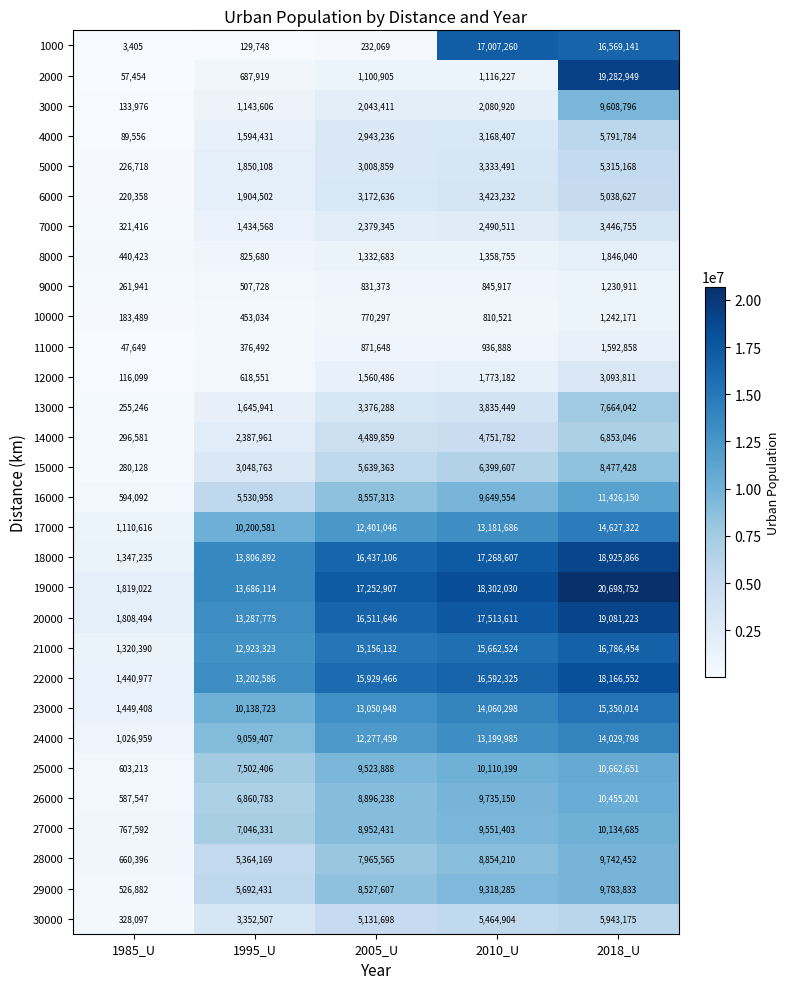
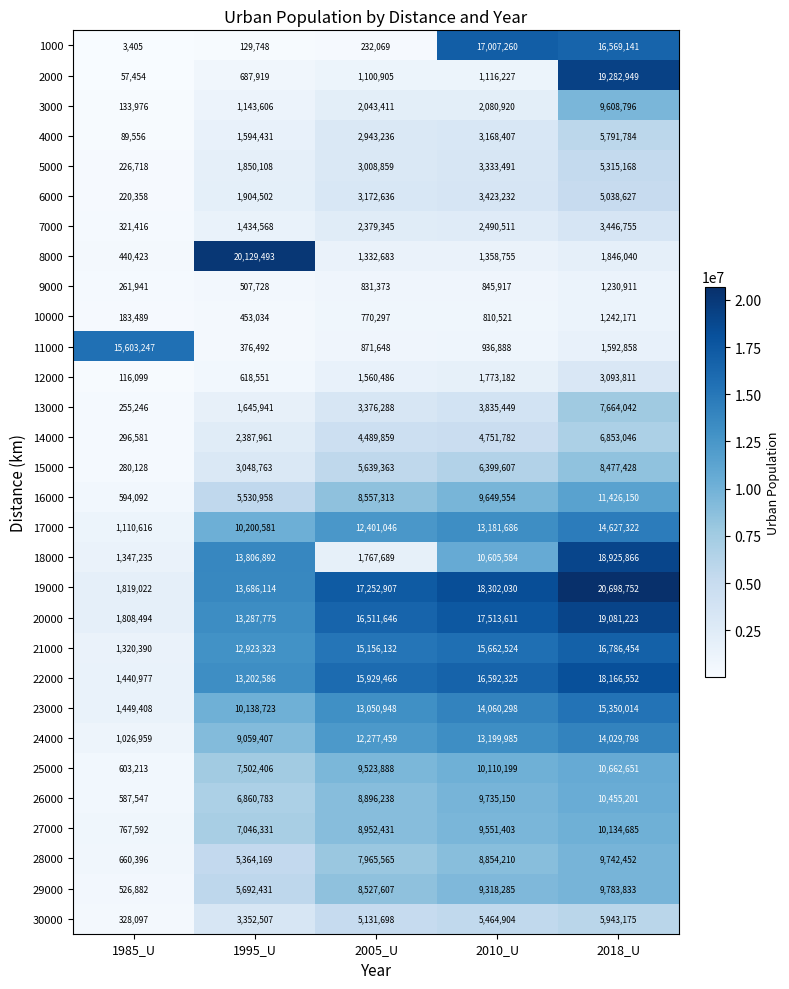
  {
    "1000": {
      "1985_U": "3,405",
      "1995_U": "129,748",
      "2005_U": "232,069",
      "2010_U": "17,007,260",
      "2018_U": "16,569,141"
    },
    "2000": {
      "1985_U": "57,454",
      "1995_U": "687,919",
      "2005_U": "1,100,905",
      "2010_U": "1,116,227",
      "2018_U": "19,282,949"
    },
    "3000": {
      "1985_U": "133,976",
      "1995_U": "1,143,606",
      "2005_U": "2,043,411",
      "2010_U": "2,080,920",
      "2018_U": "9,608,796"
    },
    "4000": {
      "1985_U": "89,556",
      "1995_U": "1,594,431",
      "2005_U": "2,943,236",
      "2010_U": "3,168,407",
      "2018_U": "5,791,784"
    },
    "5000": {
      "1985_U": "226,718",
      "1995_U": "1,850,108",
      "2005_U": "3,008,859",
      "2010_U": "3,333,491",
      "2018_U": "5,315,168"
    },
    "6000": {
      "1985_U": "220,358",
      "1995_U": "1,904,502",
      "2005_U": "3,172,636",
      "2010_U": "3,423,232",
      "2018_U": "5,038,627"
    },
    "7000": {
      "1985_U": "321,416",
      "1995_U": "1,434,568",
      "2005_U": "2,379,345",
      "2010_U": "2,490,511",
      "2018_U": "3,446,755"
    },
    "8000": {
      "1985_U": "440,423",
-     "1995_U": "825,680",
+     "1995_U": "20,129,493",
      "2005_U": "1,332,683",
      "2010_U": "1,358,755",
      "2018_U": "1,846,040"
    },
    "9000": {
      "1985_U": "261,941",
      "1995_U": "507,728",
      "2005_U": "831,373",
      "2010_U": "845,917",
      "2018_U": "1,230,911"
    },
    "10000": {
      "1985_U": "183,489",
      "1995_U": "453,034",
      "2005_U": "770,297",
      "2010_U": "810,521",
      "2018_U": "1,242,171"
    },
    "11000": {
-     "1985_U": "47,649",
+     "1985_U": "15,603,247",
      "1995_U": "376,492",
      "2005_U": "871,648",
      "2010_U": "936,888",
      "2018_U": "1,592,858"
    },
    "12000": {
      "1985_U": "116,099",
      "1995_U": "618,551",
      "2005_U": "1,560,486",
      "2010_U": "1,773,182",
      "2018_U": "3,093,811"
    },
    "13000": {
      "1985_U": "255,246",
      "1995_U": "1,645,941",
      "2005_U": "3,376,288",
      "2010_U": "3,835,449",
      "2018_U": "7,664,042"
    },
    "14000": {
      "1985_U": "296,581",
      "1995_U": "2,387,961",
      "2005_U": "4,489,859",
      "2010_U": "4,751,782",
      "2018_U": "6,853,046"
    },
    "15000": {
      "1985_U": "280,128",
      "1995_U": "3,048,763",
      "2005_U": "5,639,363",
      "2010_U": "6,399,607",
      "2018_U": "8,477,428"
    },
    "16000": {
      "1985_U": "594,092",
      "1995_U": "5,530,958",
      "2005_U": "8,557,313",
      "2010_U": "9,649,554",
      "2018_U": "11,426,150"
    },
    "17000": {
      "1985_U": "1,110,616",
      "1995_U": "10,200,581",
      "2005_U": "12,401,046",
      "2010_U": "13,181,686",
      "2018_U": "14,627,322"
    },
    "18000": {
      "1985_U": "1,347,235",
      "1995_U": "13,806,892",
-     "2005_U": "16,437,106",
-     "2010_U": "17,268,607",
+     "2005_U": "1,767,689",
+     "2010_U": "10,605,584",
      "2018_U": "18,925,866"
    },
    "19000": {
      "1985_U": "1,819,022",
      "1995_U": "13,686,114",
      "2005_U": "17,252,907",
      "2010_U": "18,302,030",
      "2018_U": "20,698,752"
    },
    "20000": {
      "1985_U": "1,808,494",
      "1995_U": "13,287,775",
      "2005_U": "16,511,646",
      "2010_U": "17,513,611",
      "2018_U": "19,081,223"
    },
    "21000": {
      "1985_U": "1,320,390",
      "1995_U": "12,923,323",
      "2005_U": "15,156,132",
      "2010_U": "15,662,524",
      "2018_U": "16,786,454"
    },
    "22000": {
      "1985_U": "1,440,977",
      "1995_U": "13,202,586",
      "2005_U": "15,929,466",
      "2010_U": "16,592,325",
      "2018_U": "18,166,552"
    },
    "23000": {
      "1985_U": "1,449,408",
      "1995_U": "10,138,723",
      "2005_U": "13,050,948",
      "2010_U": "14,060,298",
      "2018_U": "15,350,014"
    },
    "24000": {
      "1985_U": "1,026,959",
      "1995_U": "9,059,407",
      "2005_U": "12,277,459",
      "2010_U": "13,199,985",
      "2018_U": "14,029,798"
    },
    "25000": {
      "1985_U": "603,213",
      "1995_U": "7,502,406",
      "2005_U": "9,523,888",
      "2010_U": "10,110,199",
      "2018_U": "10,662,651"
    },
    "26000": {
      "1985_U": "587,547",
      "1995_U": "6,860,783",
      "2005_U": "8,896,238",
      "2010_U": "9,735,150",
      "2018_U": "10,455,201"
    },
    "27000": {
      "1985_U": "767,592",
      "1995_U": "7,046,331",
      "2005_U": "8,952,431",
      "2010_U": "9,551,403",
      "2018_U": "10,134,685"
    },
    "28000": {
      "1985_U": "660,396",
      "1995_U": "5,364,169",
      "2005_U": "7,965,565",
      "2010_U": "8,854,210",
      "2018_U": "9,742,452"
    },
    "29000": {
      "1985_U": "526,882",
      "1995_U": "5,692,431",
      "2005_U": "8,527,607",
      "2010_U": "9,318,285",
      "2018_U": "9,783,833"
    },
    "30000": {
      "1985_U": "328,097",
      "1995_U": "3,352,507",
      "2005_U": "5,131,698",
      "2010_U": "5,464,904",
      "2018_U": "5,943,175"
    }
  }
